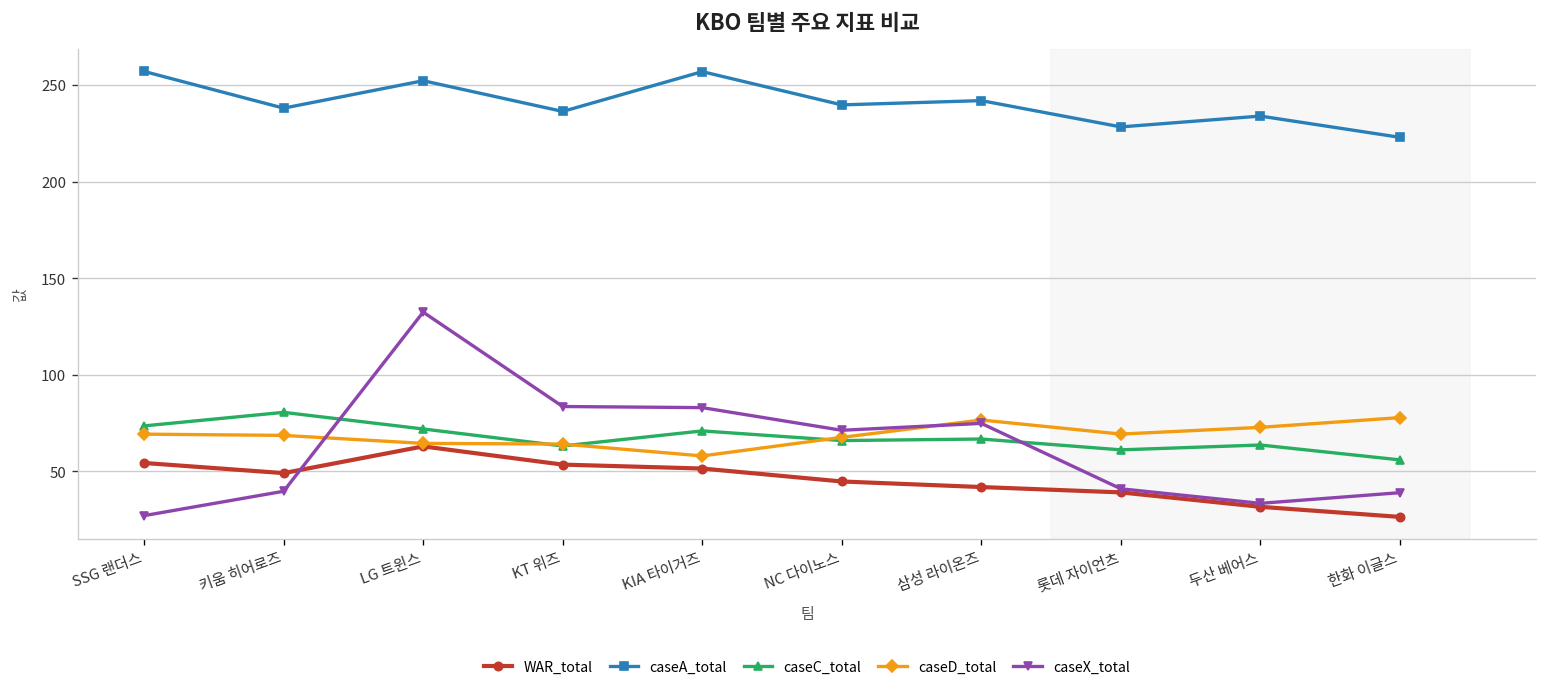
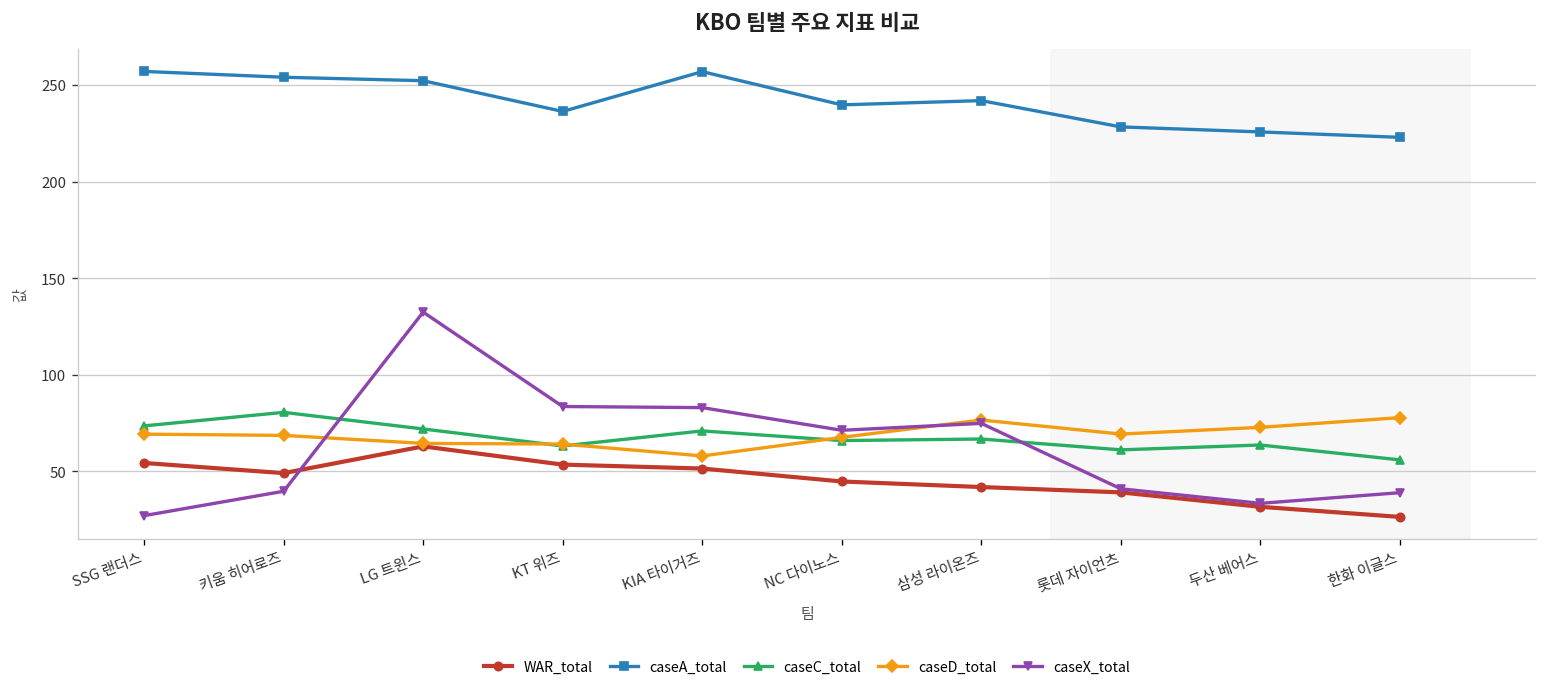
  {
    "WAR_total": {
      "SSG 랜더스": 54,
      "키움 히어로즈": 49,
      "KT 위즈": 54,
      "KIA 타이거즈": 52,
      "NC 다이노스": 45,
      "삼성 라이온즈": 42,
      "롯데 자이언츠": 39,
      "두산 베어스": 32,
      "한화 이글스": 27
    },
    "caseA_total": {
      "SSG 랜더스": 257,
-     "키움 히어로즈": 238,
+     "키움 히어로즈": 254,
      "LG 트윈스": 252,
      "KT 위즈": 236,
      "KIA 타이거즈": 257,
      "NC 다이노스": 240,
      "삼성 라이온즈": 242,
      "롯데 자이언츠": 228,
-     "두산 베어스": 234,
+     "두산 베어스": 226,
      "한화 이글스": 223
    },
    "caseC_total": {
      "SSG 랜더스": 74,
      "키움 히어로즈": 81,
      "LG 트윈스": 72,
      "KIA 타이거즈": 71,
      "NC 다이노스": 66,
      "삼성 라이온즈": 67,
      "롯데 자이언츠": 61,
      "두산 베어스": 64,
      "한화 이글스": 56
    },
    "caseD_total": {
      "SSG 랜더스": 69,
      "키움 히어로즈": 69,
      "KIA 타이거즈": 58,
      "NC 다이노스": 68,
      "삼성 라이온즈": 77,
      "롯데 자이언츠": 69,
      "두산 베어스": 73,
      "한화 이글스": 78
    },
    "caseX_total": {
      "SSG 랜더스": 27,
      "키움 히어로즈": 40,
      "LG 트윈스": 132,
      "KT 위즈": 84,
      "KIA 타이거즈": 83,
      "NC 다이노스": 71,
      "삼성 라이온즈": 75,
      "롯데 자이언츠": 41,
      "두산 베어스": 34,
      "한화 이글스": 39
    }
  }
